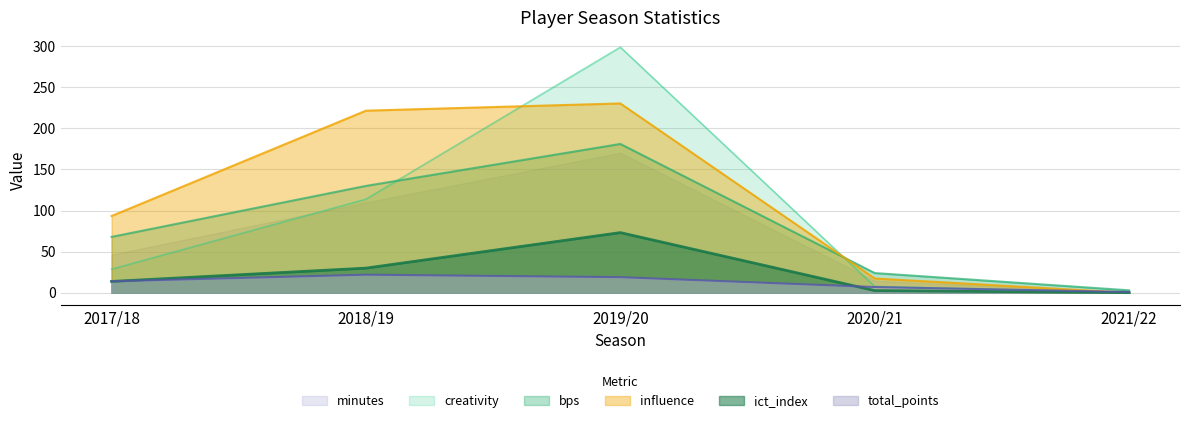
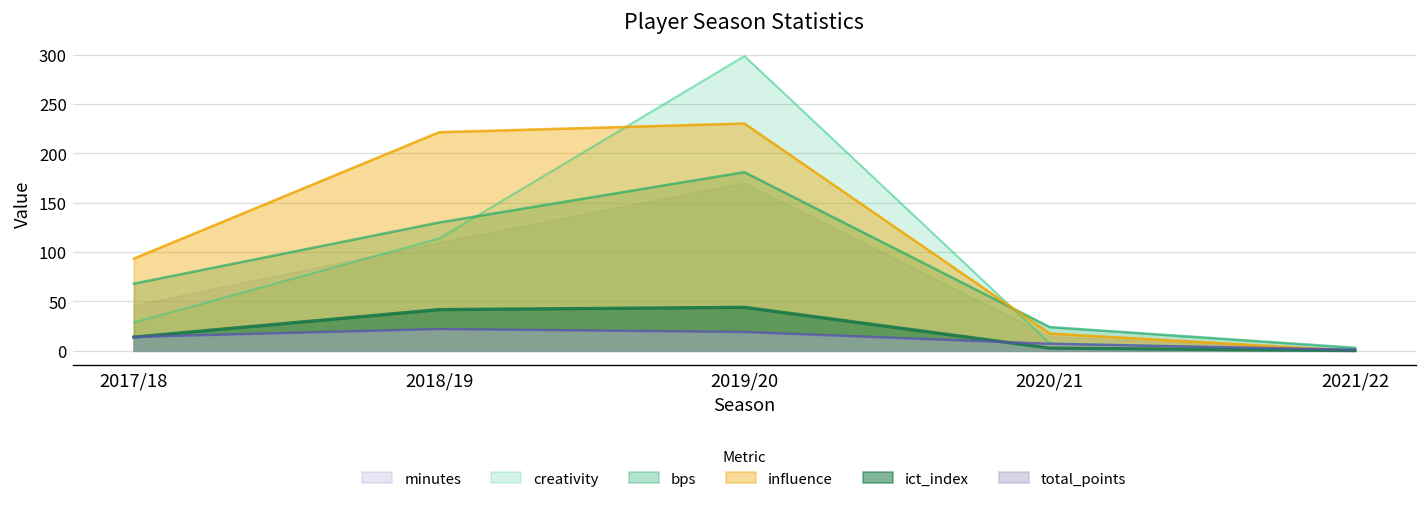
  {
    "influence": {
      "2017/18": 90,
      "2018/19": 220,
      "2019/20": 230
    },
    "ict_index": {
-     "2018/19": 30,
-     "2019/20": 70,
+     "2018/19": 40,
+     "2019/20": 40,
      "2020/21": 0
    }
  }
